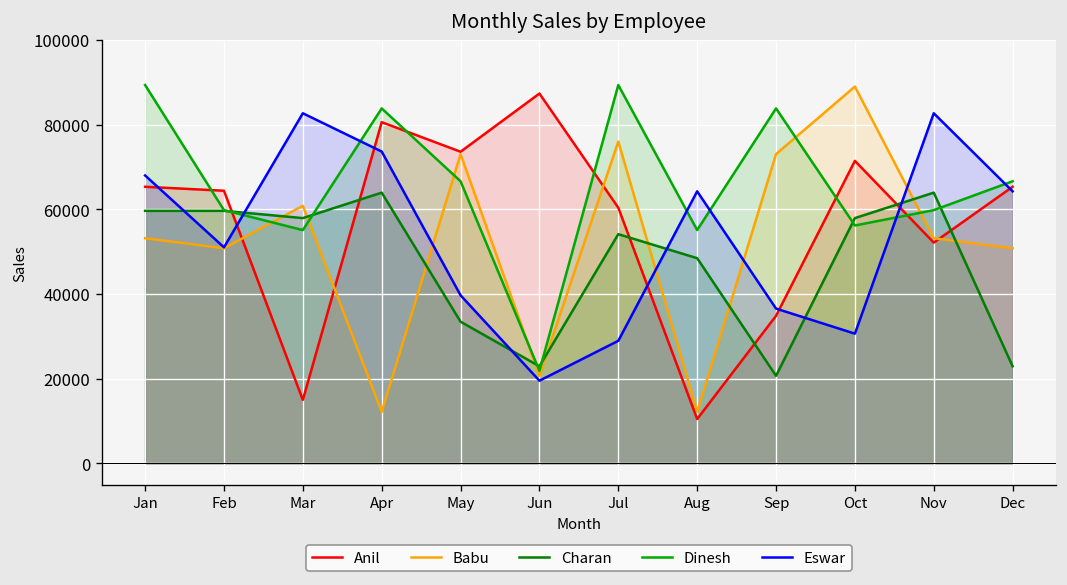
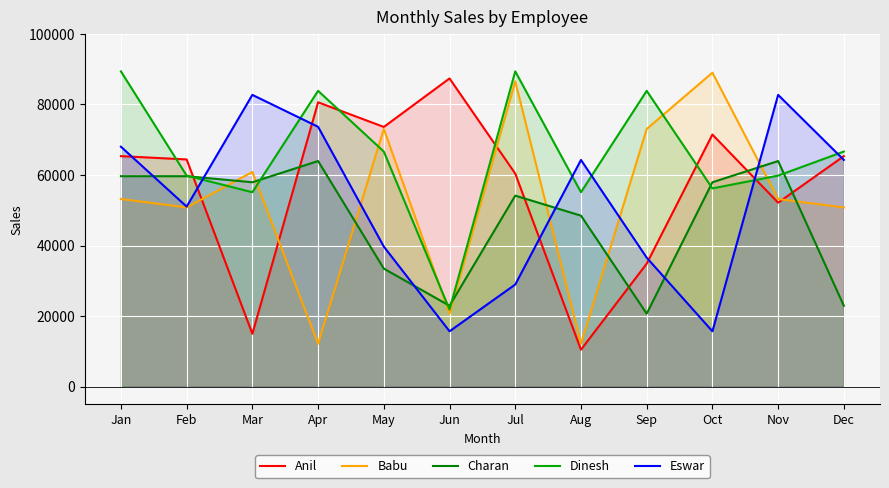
  {
    "Anil": {
      "Jan": 65000,
      "Feb": 64000,
      "Mar": 15000,
      "Apr": 81000,
      "Jun": 87000,
      "Jul": 60000,
      "Aug": 10000,
      "Sep": 35000,
      "Oct": 71000,
      "Nov": 52000,
      "Dec": 65000
    },
    "Babu": {
      "Jan": 53000,
      "Mar": 61000,
      "Apr": 12000,
      "Jun": 21000,
-     "Jul": 76000,
+     "Jul": 87000,
      "Aug": 12000,
      "Sep": 73000,
      "Oct": 89000,
      "Nov": 53000,
      "Dec": 51000
    },
    "Eswar": {
      "Jan": 68000,
      "Mar": 83000,
      "Apr": 74000,
      "May": 40000,
-     "Jun": 20000,
+     "Jun": 16000,
      "Jul": 29000,
      "Aug": 64000,
      "Sep": 37000,
-     "Oct": 31000,
+     "Oct": 16000,
      "Nov": 83000,
      "Dec": 64000
    }
  }
